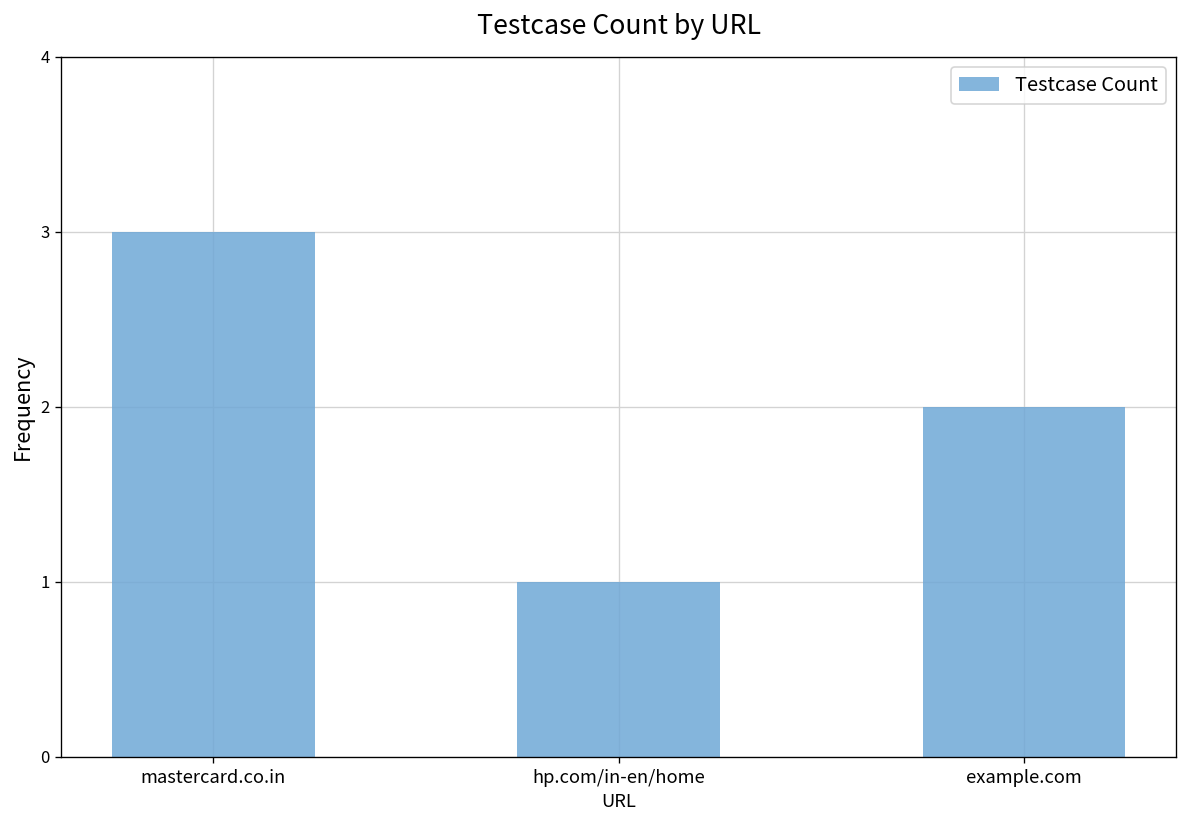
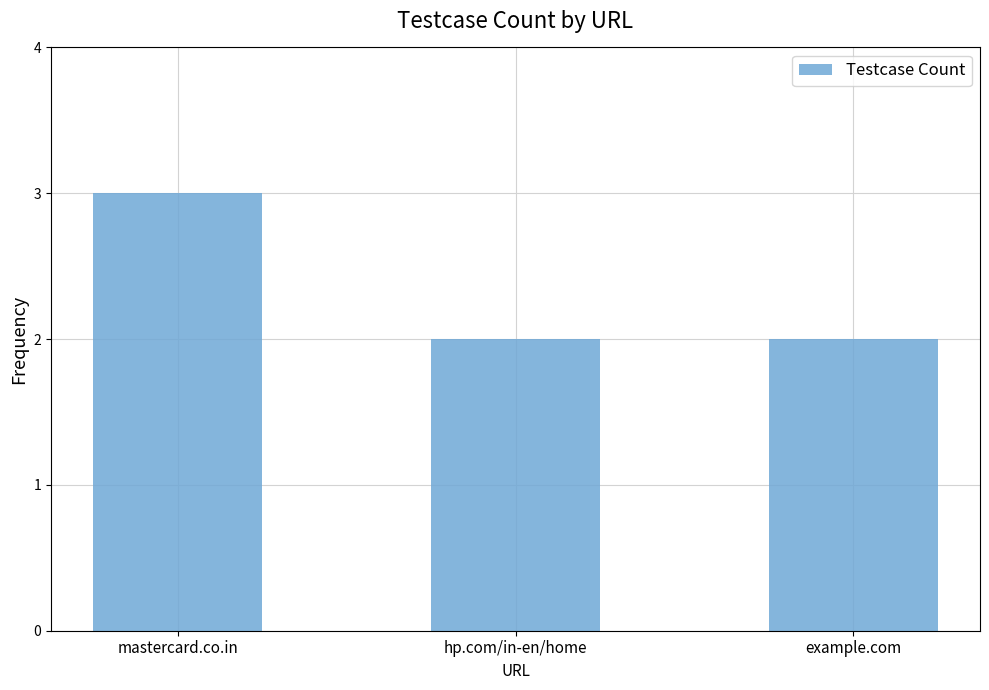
  {
    "mastercard.co.in": 3,
-   "hp.com/in-en/home": 1,
+   "hp.com/in-en/home": 2,
    "example.com": 2
  }
